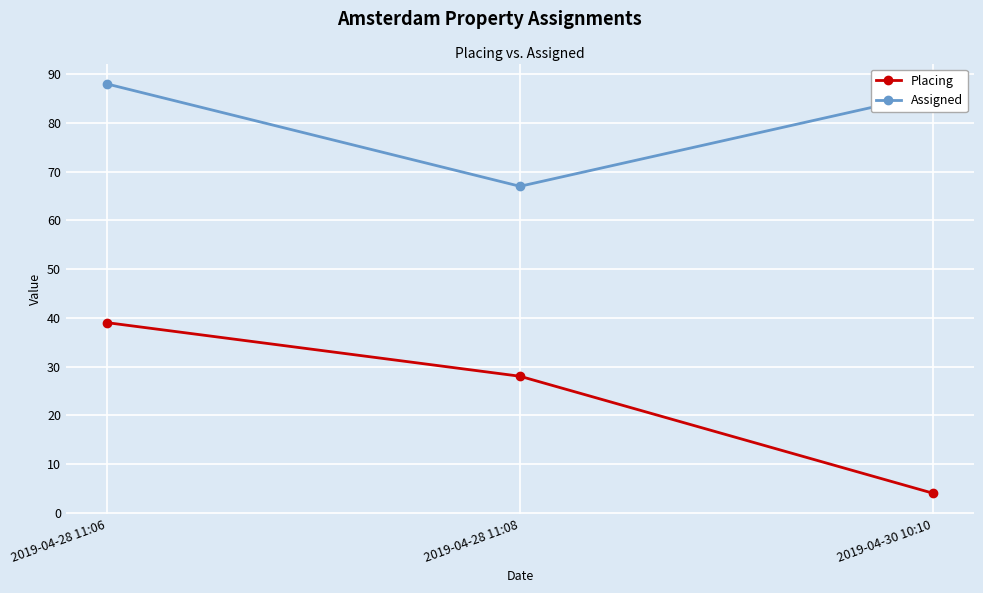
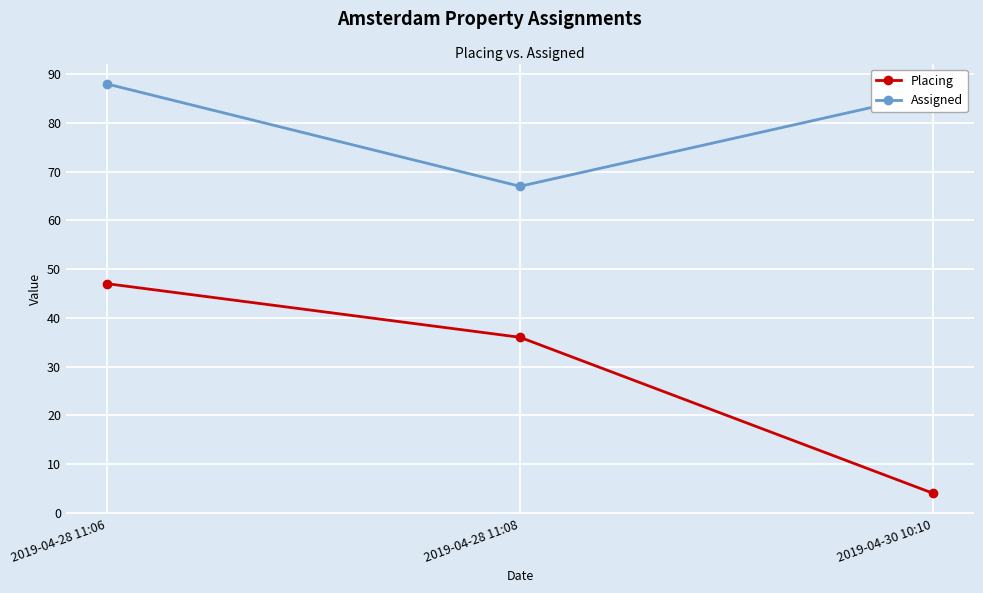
  {
    "Placing": {
-     "2019-04-28 11:06": 39,
-     "2019-04-28 11:08": 28,
+     "2019-04-28 11:06": 47,
+     "2019-04-28 11:08": 36,
      "2019-04-30 10:10": 4
    },
    "Assigned": {
      "2019-04-28 11:06": 88,
      "2019-04-28 11:08": 67
    }
  }
